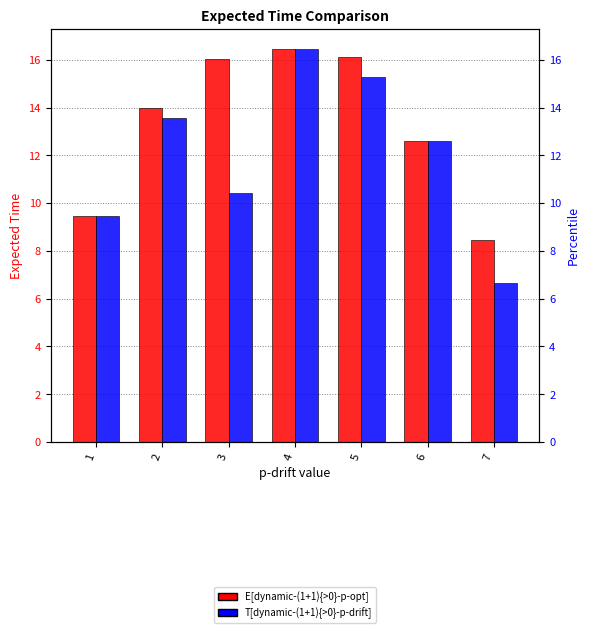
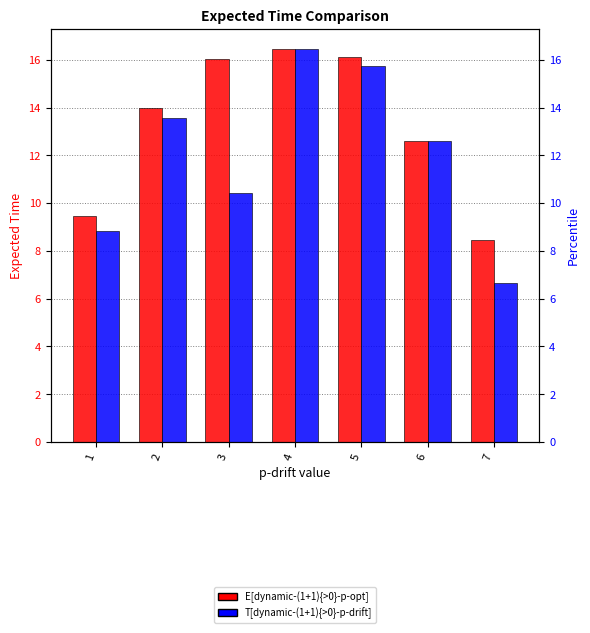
  {
    "E[dynamic-(1+1){>0}-p-opt]": {
      "1": 9.5,
      "2": 14.0,
      "3": 16.0,
      "4": 16.5,
      "5": 16.1,
      "6": 12.6,
      "7": 8.5
    },
    "T[dynamic-(1+1){>0}-p-drift]": {
-     "1": 9.5,
+     "1": 8.8,
      "2": 13.6,
      "3": 10.4,
      "4": 16.5,
-     "5": 15.3,
+     "5": 15.8,
      "6": 12.6,
      "7": 6.7
    }
  }
